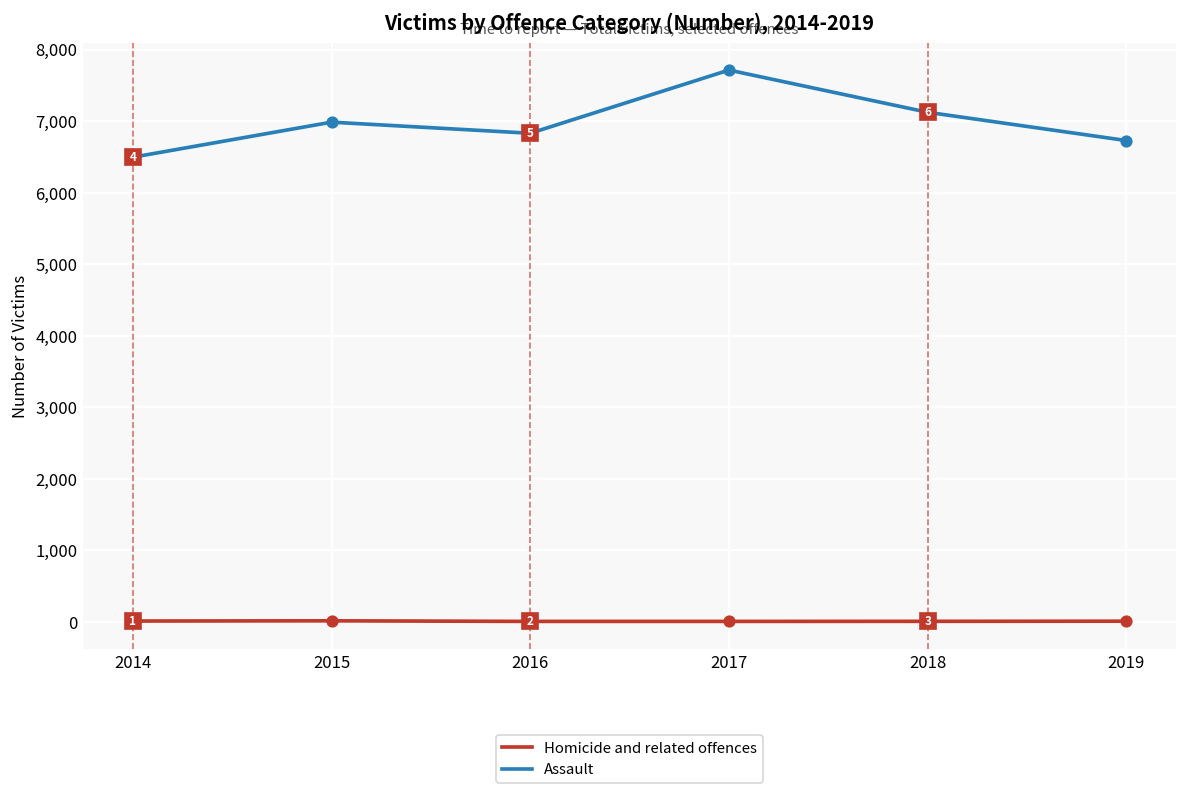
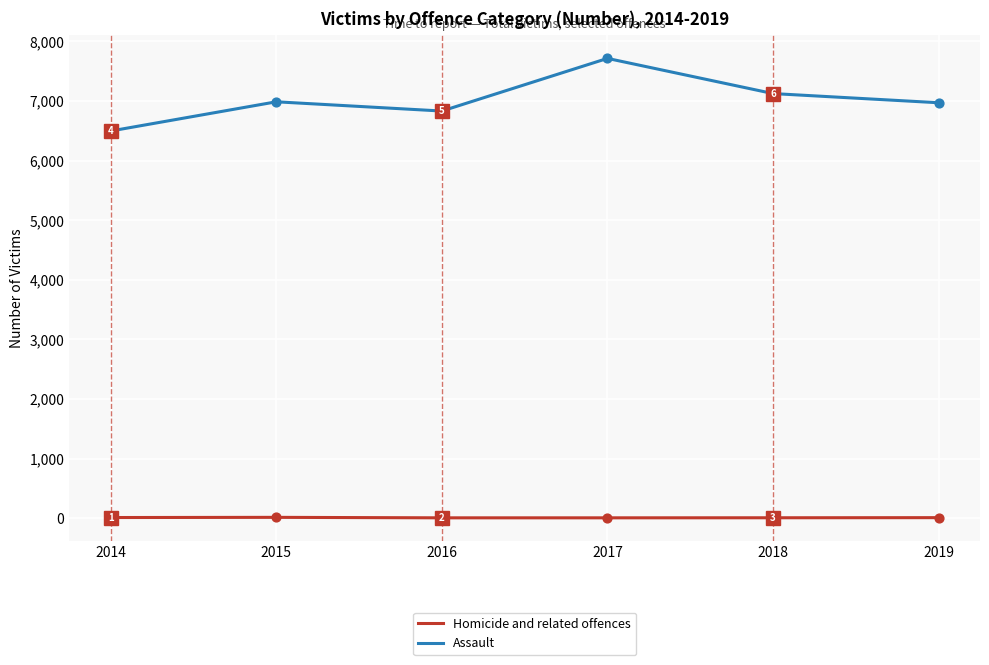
  {
    "Assault": {
      "2015": "7,000",
      "2017": "7,700",
-     "2019": "6,700"
+     "2019": "7,000"
    }
  }
